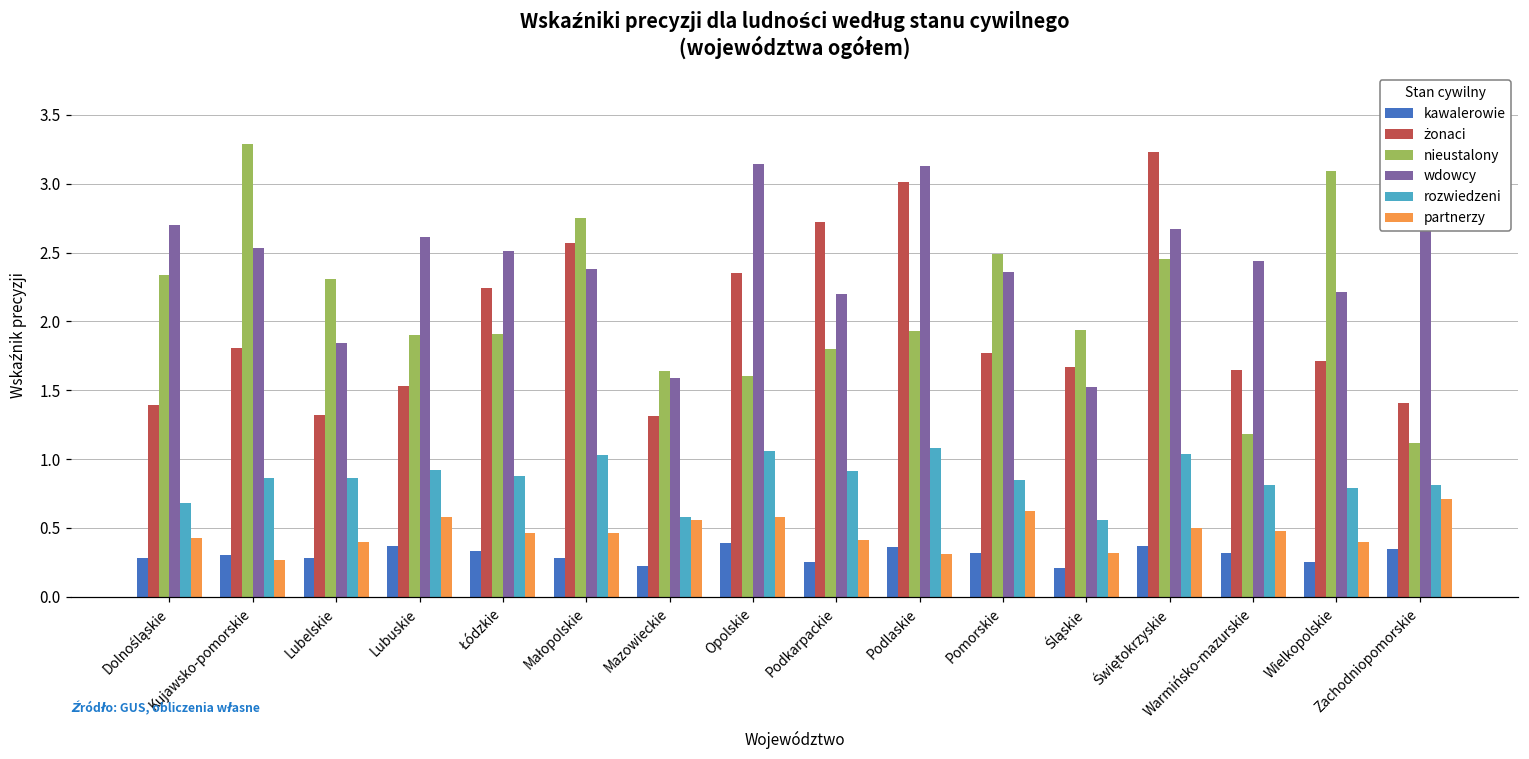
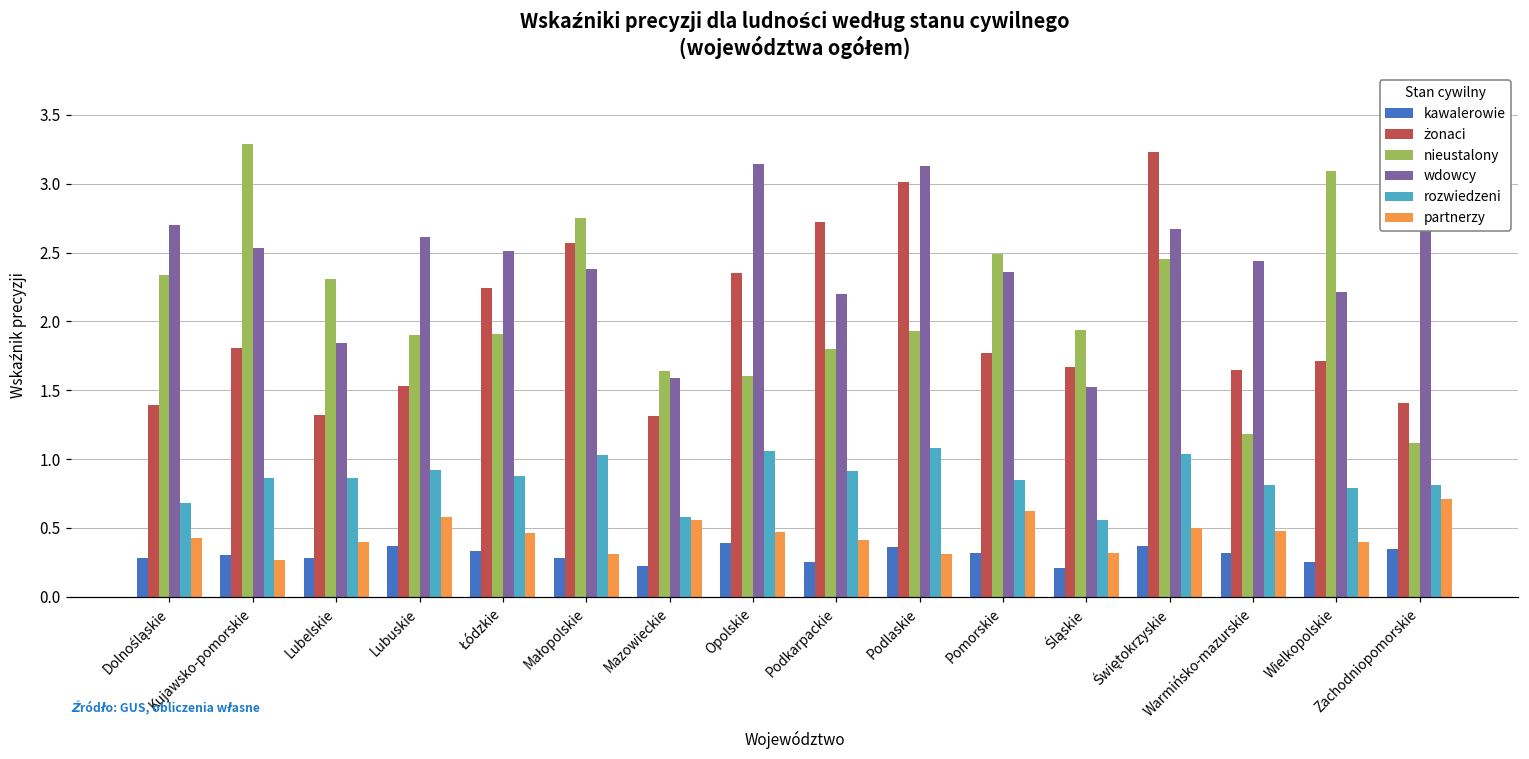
  {
    "żonaci": {
      "Dolnośląskie": 1.39,
      "Kujawsko-pomorskie": 1.81,
      "Lubelskie": 1.32,
      "Lubuskie": 1.53,
      "Łódzkie": 2.24,
      "Małopolskie": 2.57,
      "Mazowieckie": 1.31,
      "Opolskie": 2.35,
      "Podkarpackie": 2.72,
      "Podlaskie": 3.01,
      "Pomorskie": 1.77,
      "Śląskie": 1.67,
      "Świętokrzyskie": 3.23,
      "Warmińsko-mazurskie": 1.65,
      "Wielkopolskie": 1.71,
      "Zachodniopomorskie": 1.41
    },
    "nieustalony": {
      "Dolnośląskie": 2.34,
      "Kujawsko-pomorskie": 3.29,
      "Lubelskie": 2.31,
      "Lubuskie": 1.90,
      "Łódzkie": 1.91,
      "Małopolskie": 2.75,
      "Mazowieckie": 1.64,
      "Opolskie": 1.60,
      "Podkarpackie": 1.80,
      "Podlaskie": 1.93,
      "Pomorskie": 2.49,
      "Śląskie": 1.94,
      "Świętokrzyskie": 2.45,
      "Warmińsko-mazurskie": 1.18,
      "Wielkopolskie": 3.09,
      "Zachodniopomorskie": 1.12
    },
    "wdowcy": {
      "Dolnośląskie": 2.70,
      "Kujawsko-pomorskie": 2.53,
      "Lubelskie": 1.84,
      "Lubuskie": 2.61,
      "Łódzkie": 2.51,
      "Małopolskie": 2.38,
      "Mazowieckie": 1.59,
      "Opolskie": 3.14,
      "Podkarpackie": 2.20,
      "Podlaskie": 3.13,
      "Pomorskie": 2.36,
      "Śląskie": 1.52,
      "Świętokrzyskie": 2.67,
      "Warmińsko-mazurskie": 2.44,
      "Wielkopolskie": 2.21
    },
    "partnerzy": {
      "Dolnośląskie": 0.43,
      "Kujawsko-pomorskie": 0.27,
      "Lubelskie": 0.40,
      "Lubuskie": 0.58,
      "Łódzkie": 0.46,
-     "Małopolskie": 0.46,
+     "Małopolskie": 0.31,
      "Mazowieckie": 0.56,
-     "Opolskie": 0.58,
+     "Opolskie": 0.47,
      "Podkarpackie": 0.41,
      "Podlaskie": 0.31,
      "Pomorskie": 0.62,
      "Śląskie": 0.32,
      "Świętokrzyskie": 0.50,
      "Warmińsko-mazurskie": 0.48,
      "Wielkopolskie": 0.40,
      "Zachodniopomorskie": 0.71
    }
  }
